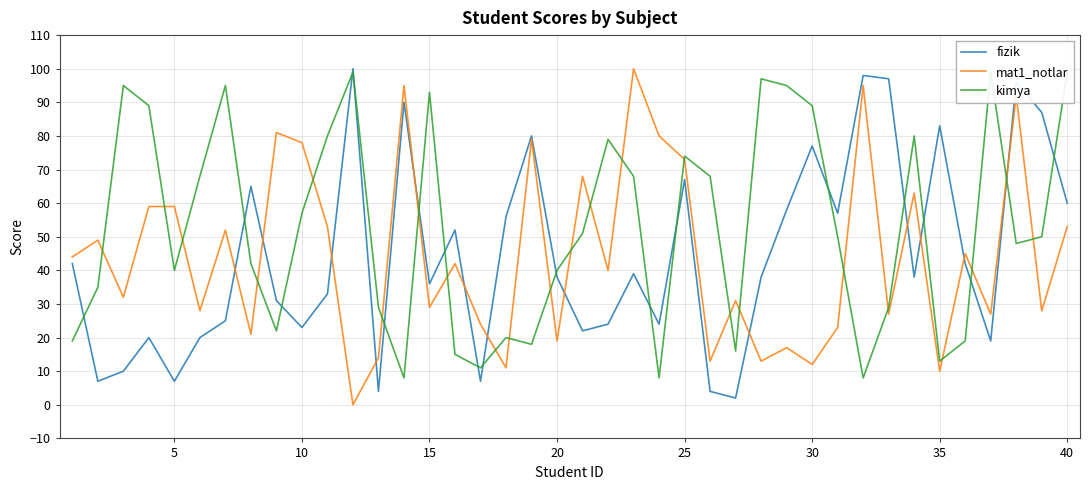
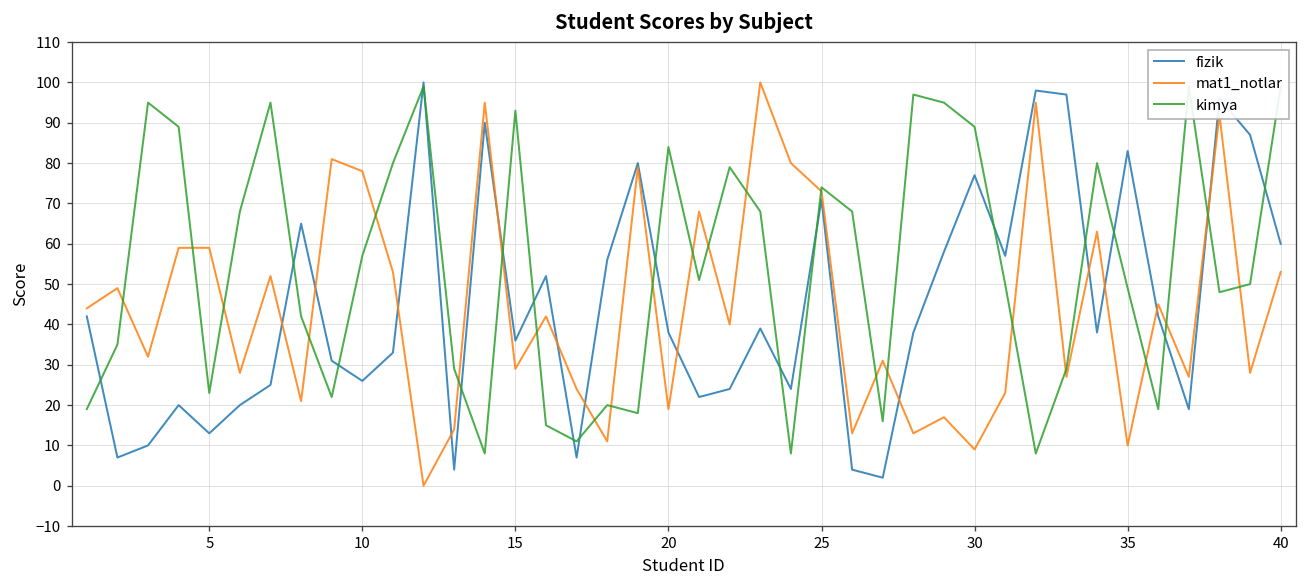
  {
    "fizik": {
-     "5": 7,
-     "10": 23,
+     "5": 13,
+     "10": 26,
      "15": 36,
      "20": 38,
-     "25": 67,
+     "25": 71,
      "30": 77,
      "35": 83,
      "40": 60
    },
    "mat1_notlar": {
      "5": 59,
      "10": 78,
      "15": 29,
      "20": 19,
      "25": 73,
-     "30": 12,
+     "30": 9,
      "35": 10,
      "40": 53
    },
    "kimya": {
-     "5": 40,
+     "5": 23,
      "10": 57,
      "15": 93,
-     "20": 40,
+     "20": 84,
      "25": 74,
      "30": 89,
-     "35": 13
+     "35": 49
    }
  }
